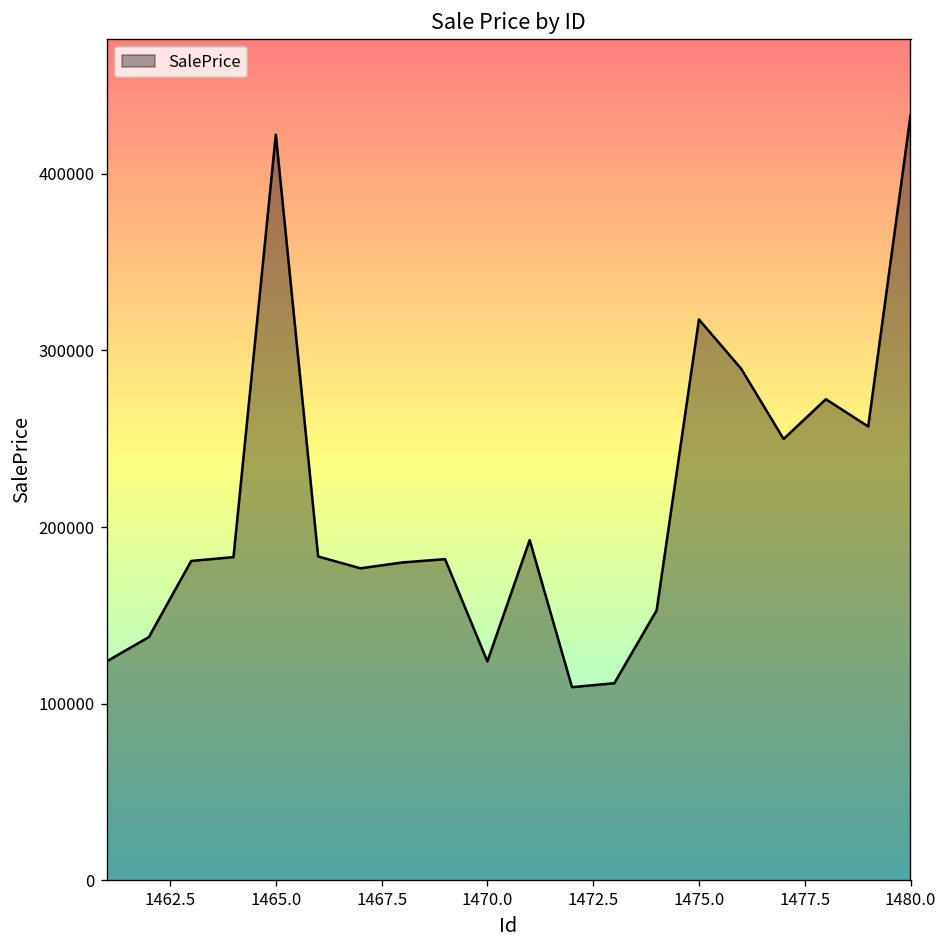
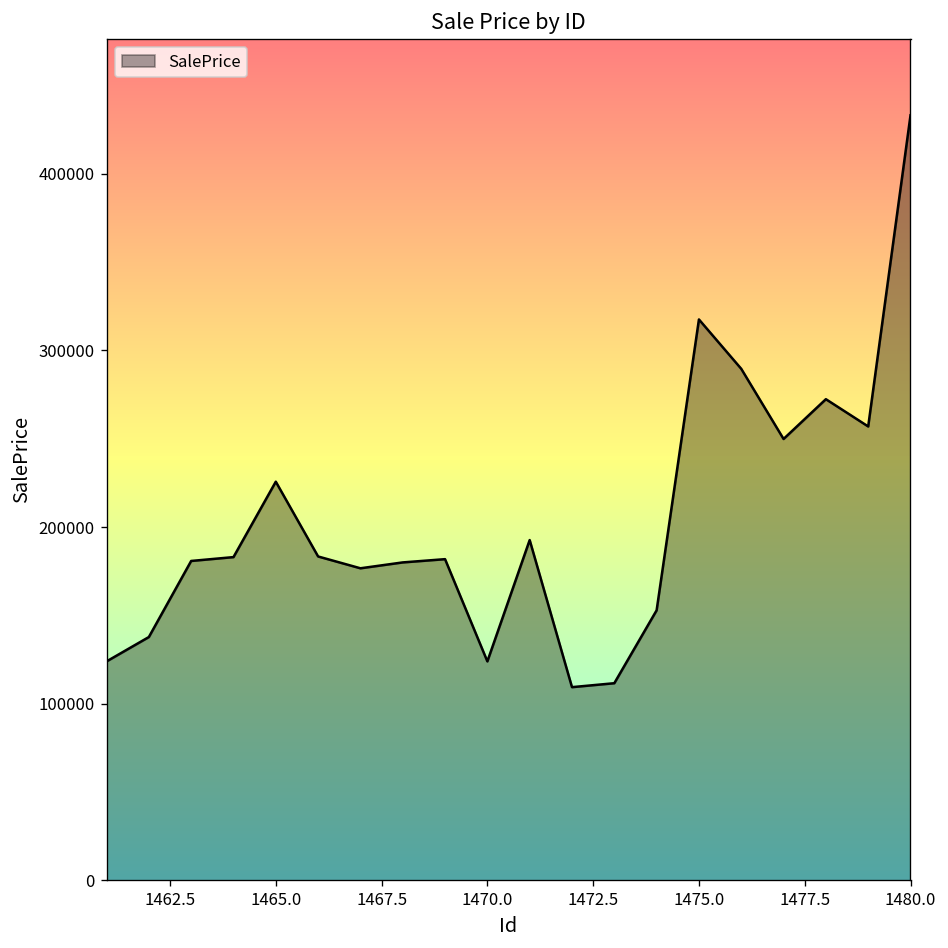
  {
-   "1465.0": 422000,
+   "1465.0": 226000,
    "1470.0": 124000,
    "1475.0": 318000,
    "1480.0": 433000
  }
